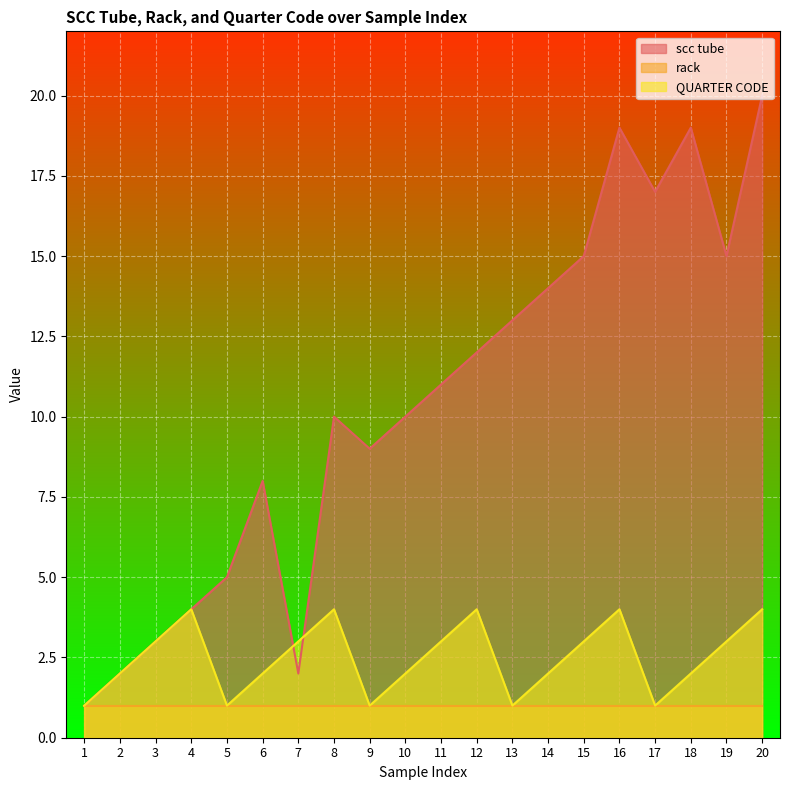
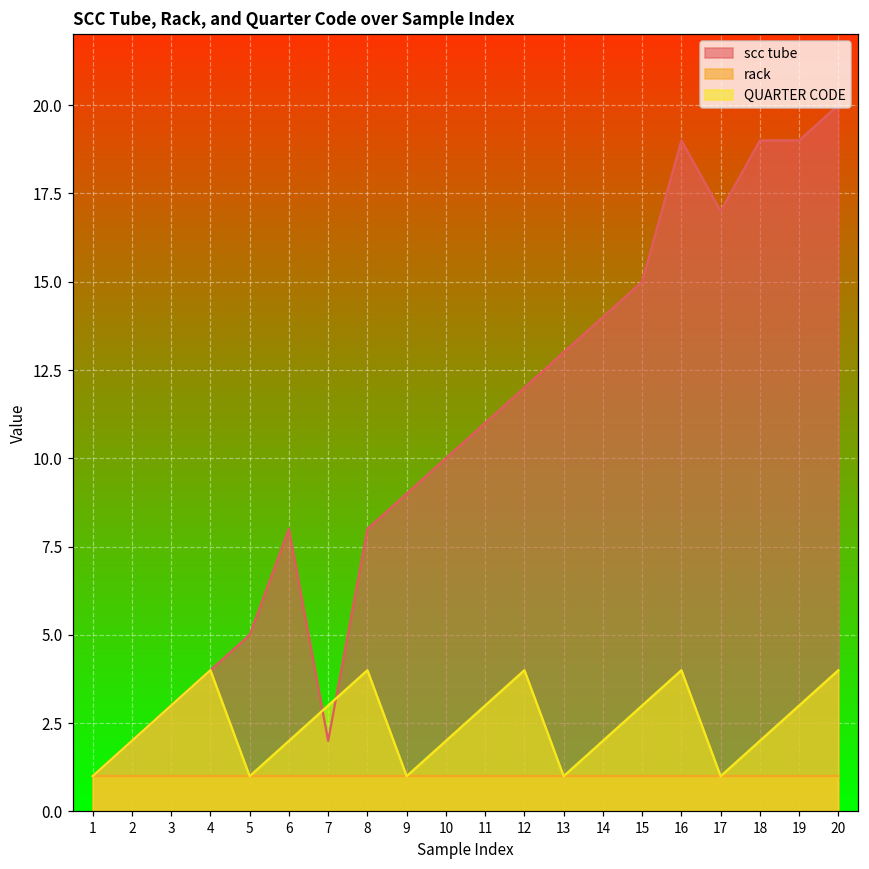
  {
    "scc tube": {
      "5": 5,
      "6": 8,
      "7": 2,
-     "8": 10,
+     "8": 8,
      "9": 9,
      "10": 10,
      "11": 11,
      "12": 12,
      "13": 13,
      "14": 14,
      "15": 15,
      "16": 19,
      "17": 17,
      "18": 19,
-     "19": 15
+     "19": 19
    }
  }
